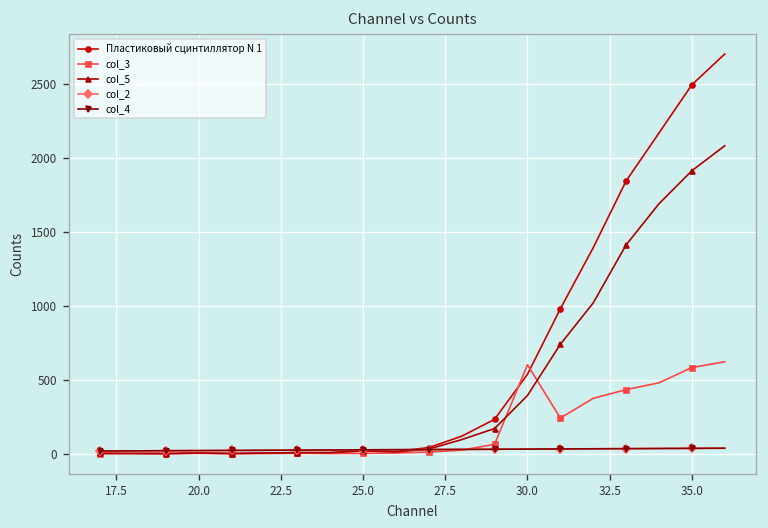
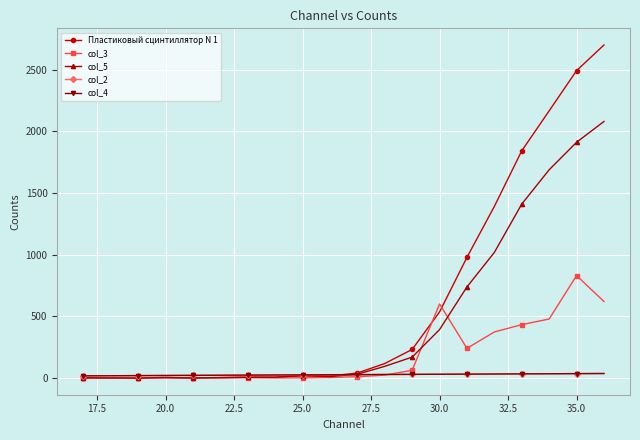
  {
    "col_3": {
      "30.0": 600,
-     "35.0": 580
+     "35.0": 830
    }
  }
